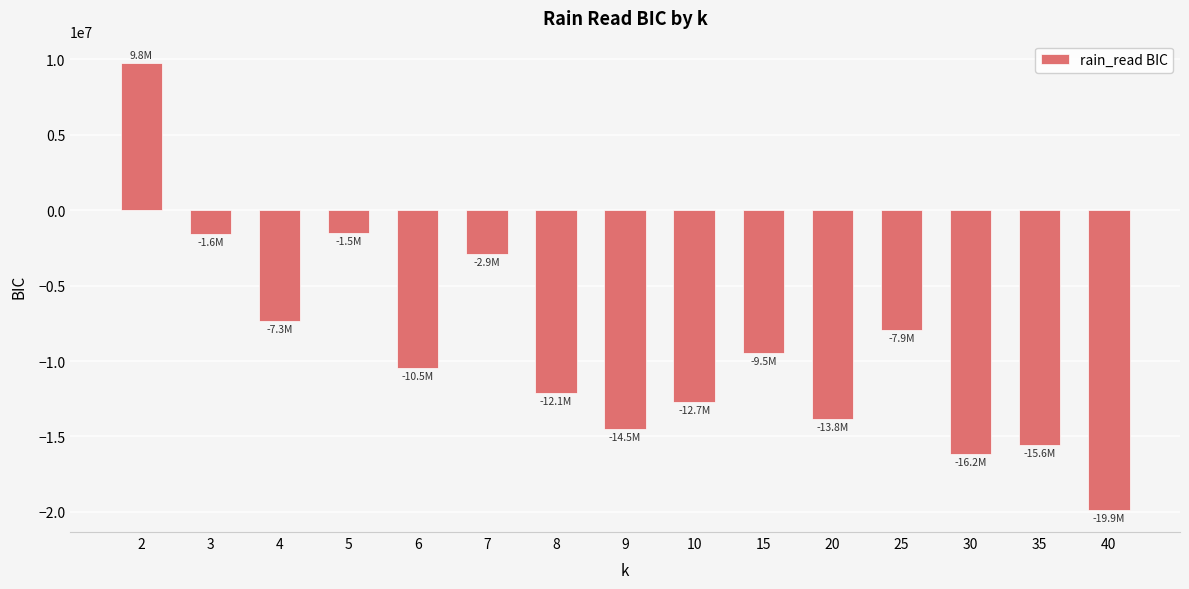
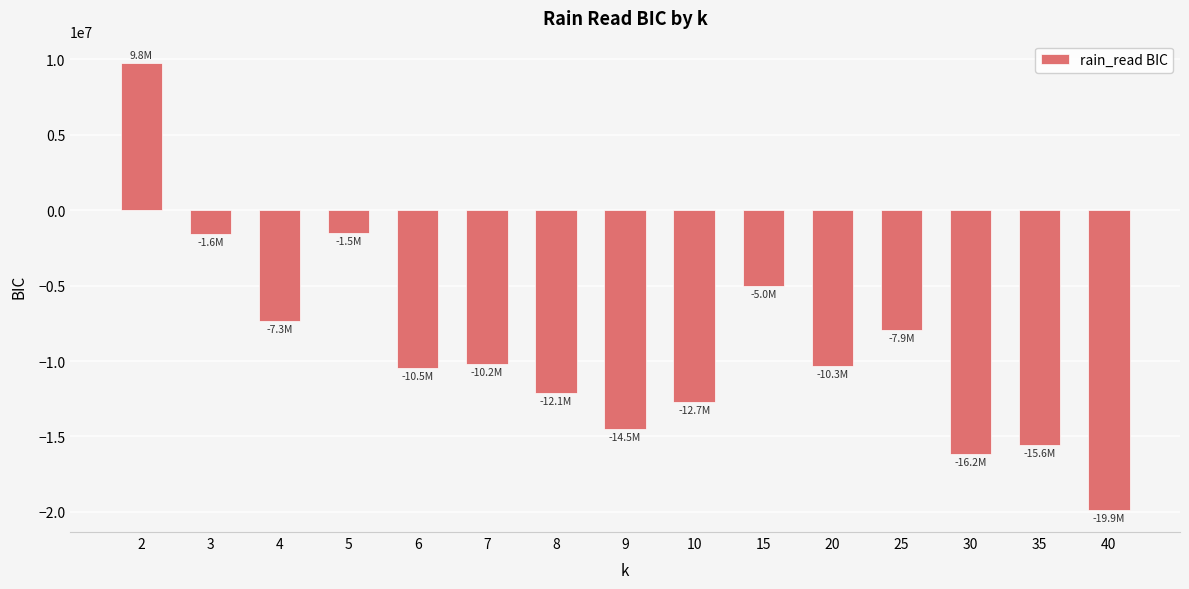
  {
    "2": "9.8M",
    "3": "-1.6M",
    "4": "-7.3M",
    "5": "-1.5M",
    "6": "-10.5M",
-   "7": "-2.9M",
+   "7": "-10.2M",
    "8": "-12.1M",
    "9": "-14.5M",
    "10": "-12.7M",
-   "15": "-9.5M",
-   "20": "-13.8M",
+   "15": "-5.0M",
+   "20": "-10.3M",
    "25": "-7.9M",
    "30": "-16.2M",
    "35": "-15.6M",
    "40": "-19.9M"
  }
